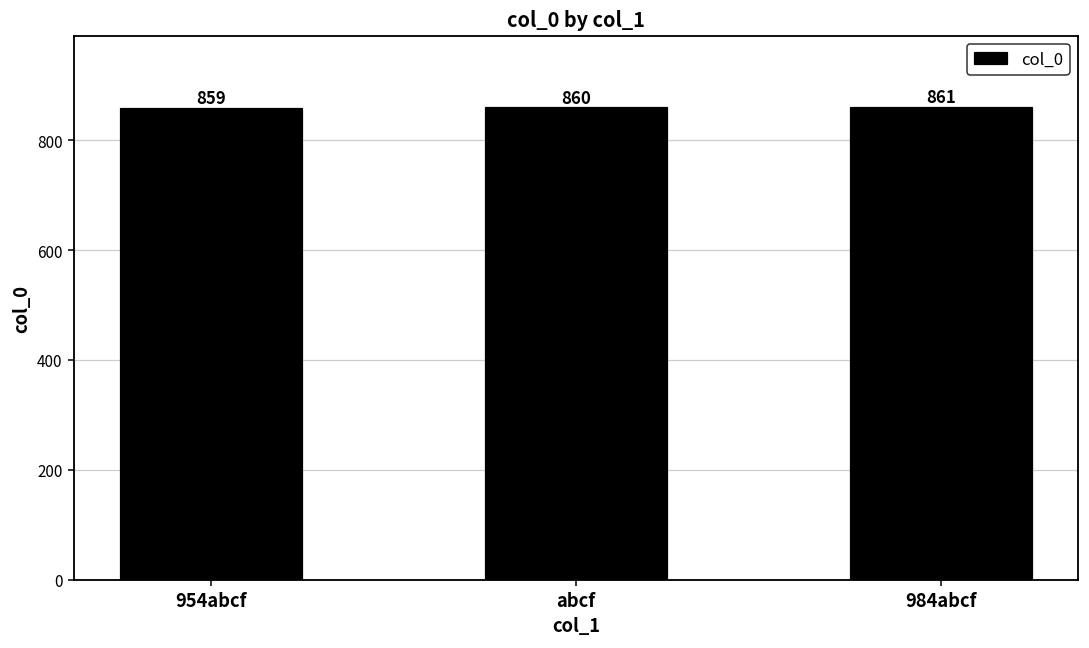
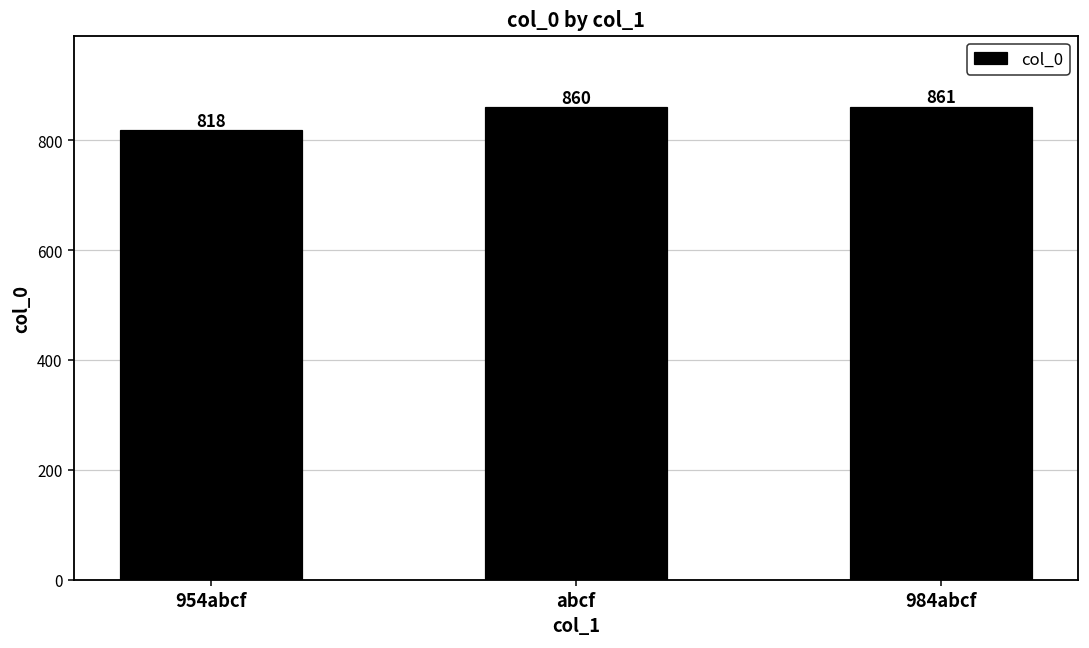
  {
-   "954abcf": 859,
+   "954abcf": 818,
    "abcf": 860,
    "984abcf": 861
  }
